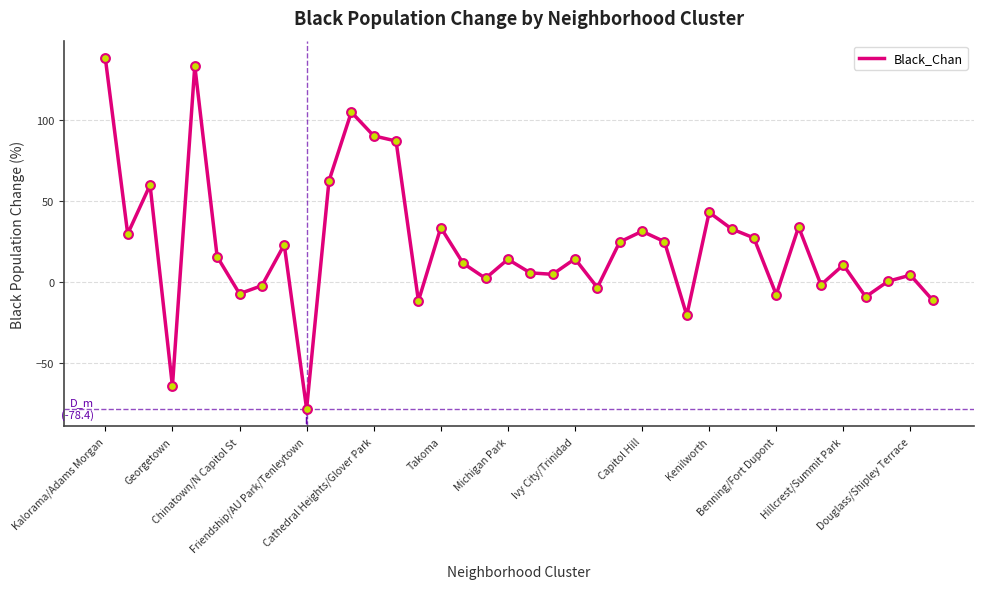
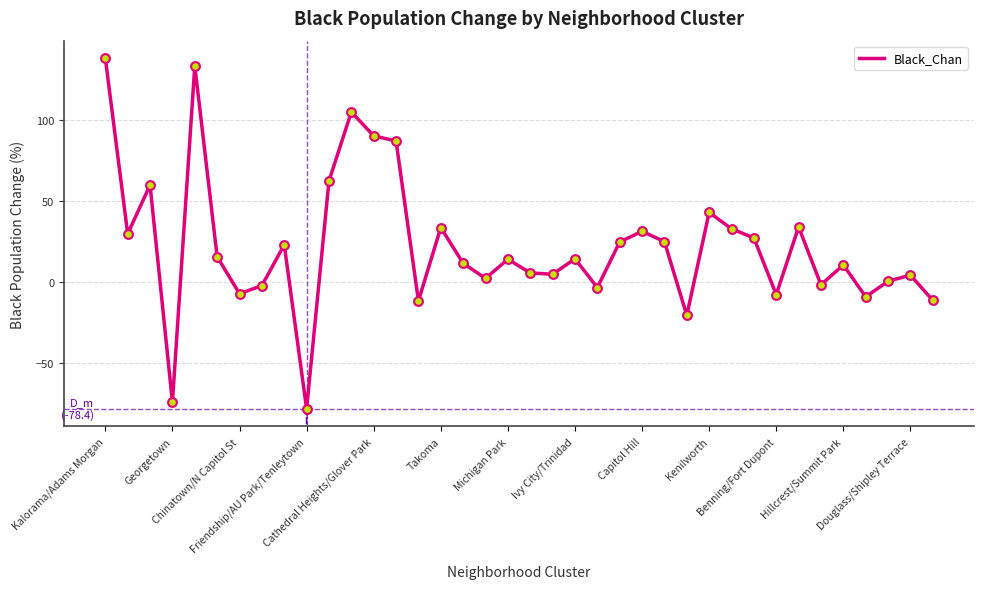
  {
    "Kalorama/Adams Morgan": 138,
-   "Georgetown": -64,
+   "Georgetown": -74,
    "Chinatown/N Capitol St": -7,
    "Friendship/AU Park/Tenleytown": -78,
    "Cathedral Heights/Glover Park": 90,
    "Takoma": 34,
    "Michigan Park": 14,
    "Ivy City/Trinidad": 14,
    "Capitol Hill": 31,
    "Kenilworth": 43,
    "Benning/Fort Dupont": -8,
    "Hillcrest/Summit Park": 11,
    "Douglass/Shipley Terrace": 4
  }
